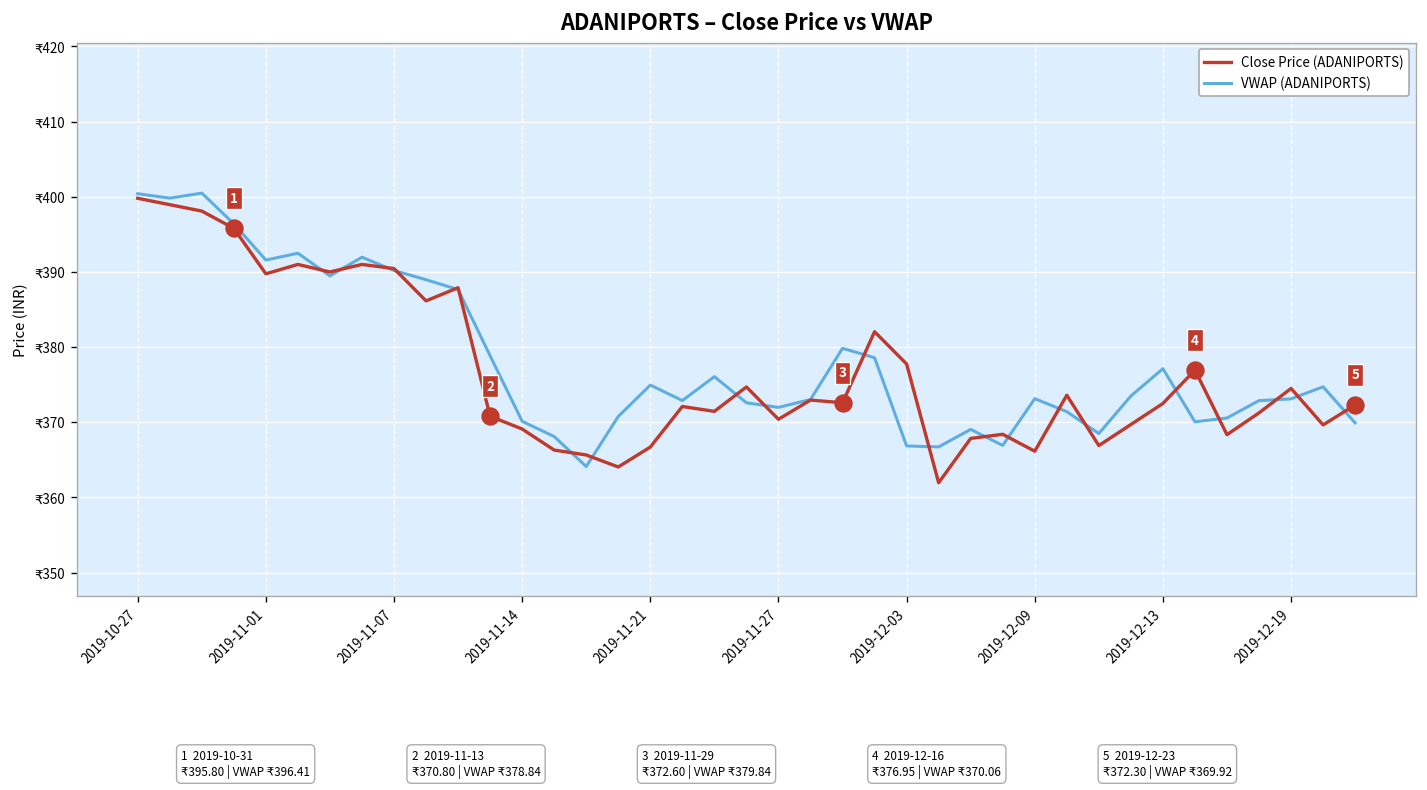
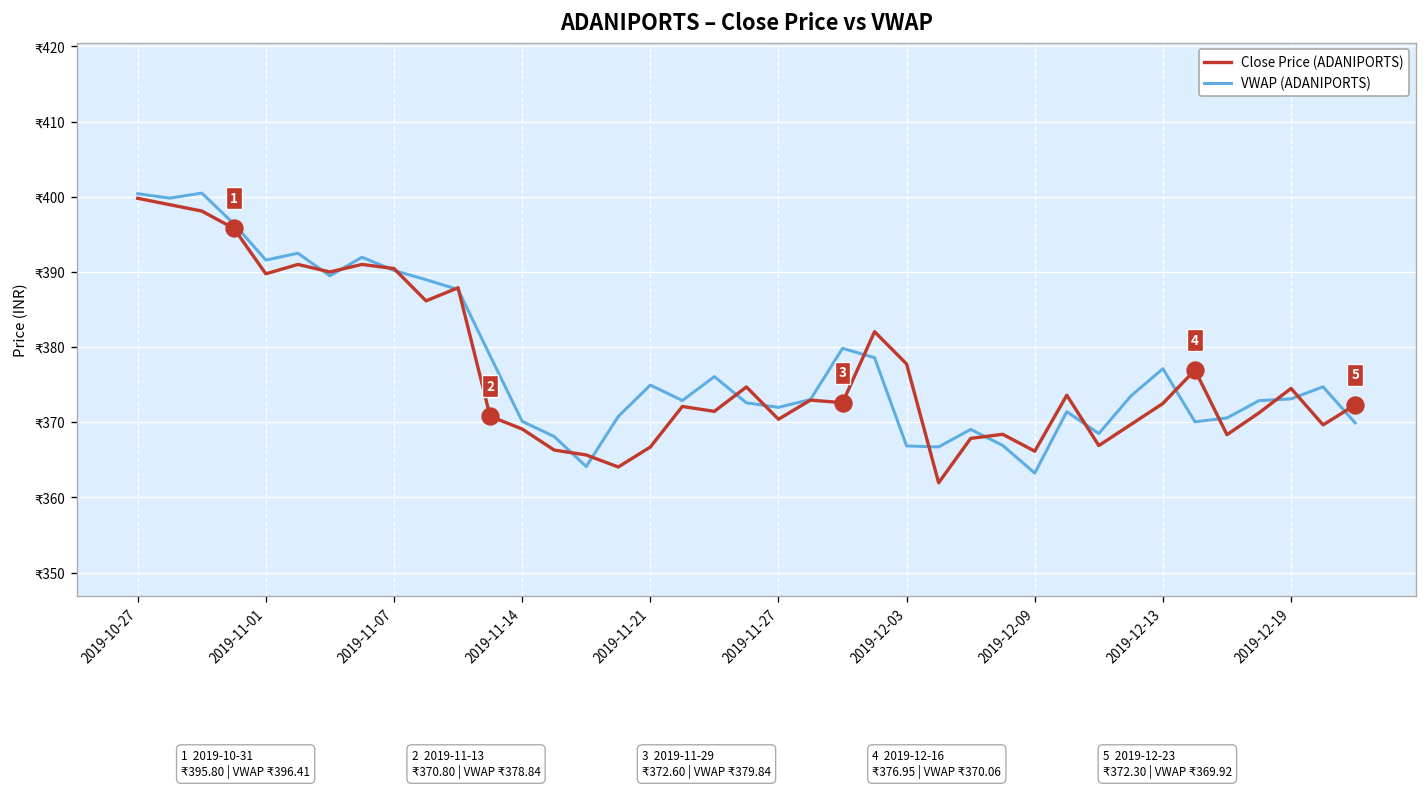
  {
    "VWAP (ADANIPORTS)": {
      "2019-10-27": "₹400",
      "2019-11-01": "₹392",
      "2019-11-14": "₹370",
      "2019-11-21": "₹375",
      "2019-11-27": "₹372",
      "2019-12-03": "₹367",
-     "2019-12-09": "₹373",
+     "2019-12-09": "₹363",
      "2019-12-13": "₹377",
      "2019-12-19": "₹373"
    }
  }
